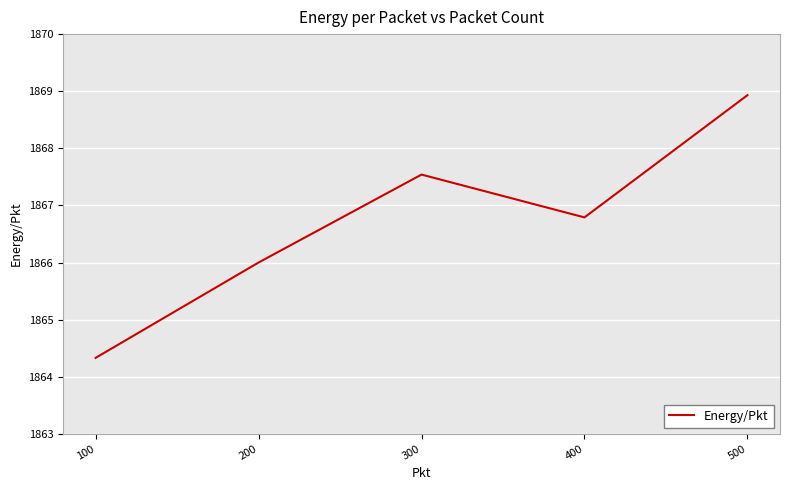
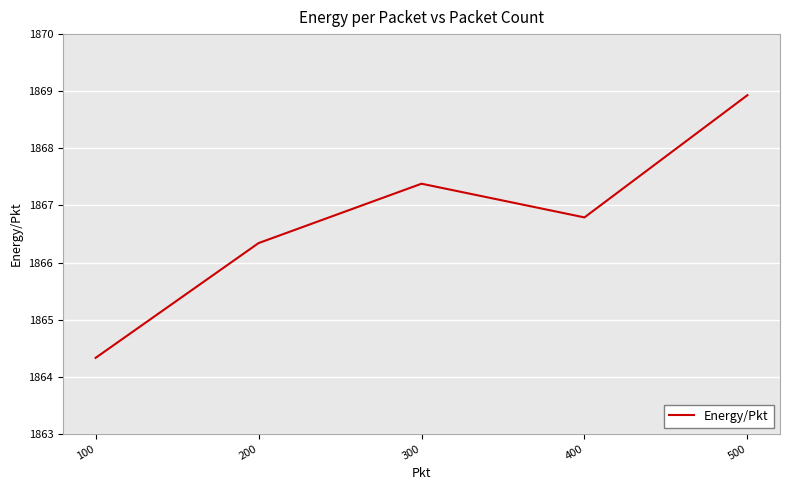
  {
    "100": 1864.3,
-   "200": 1866.0,
-   "300": 1867.5,
+   "200": 1866.3,
+   "300": 1867.4,
    "400": 1866.8,
    "500": 1868.9
  }
